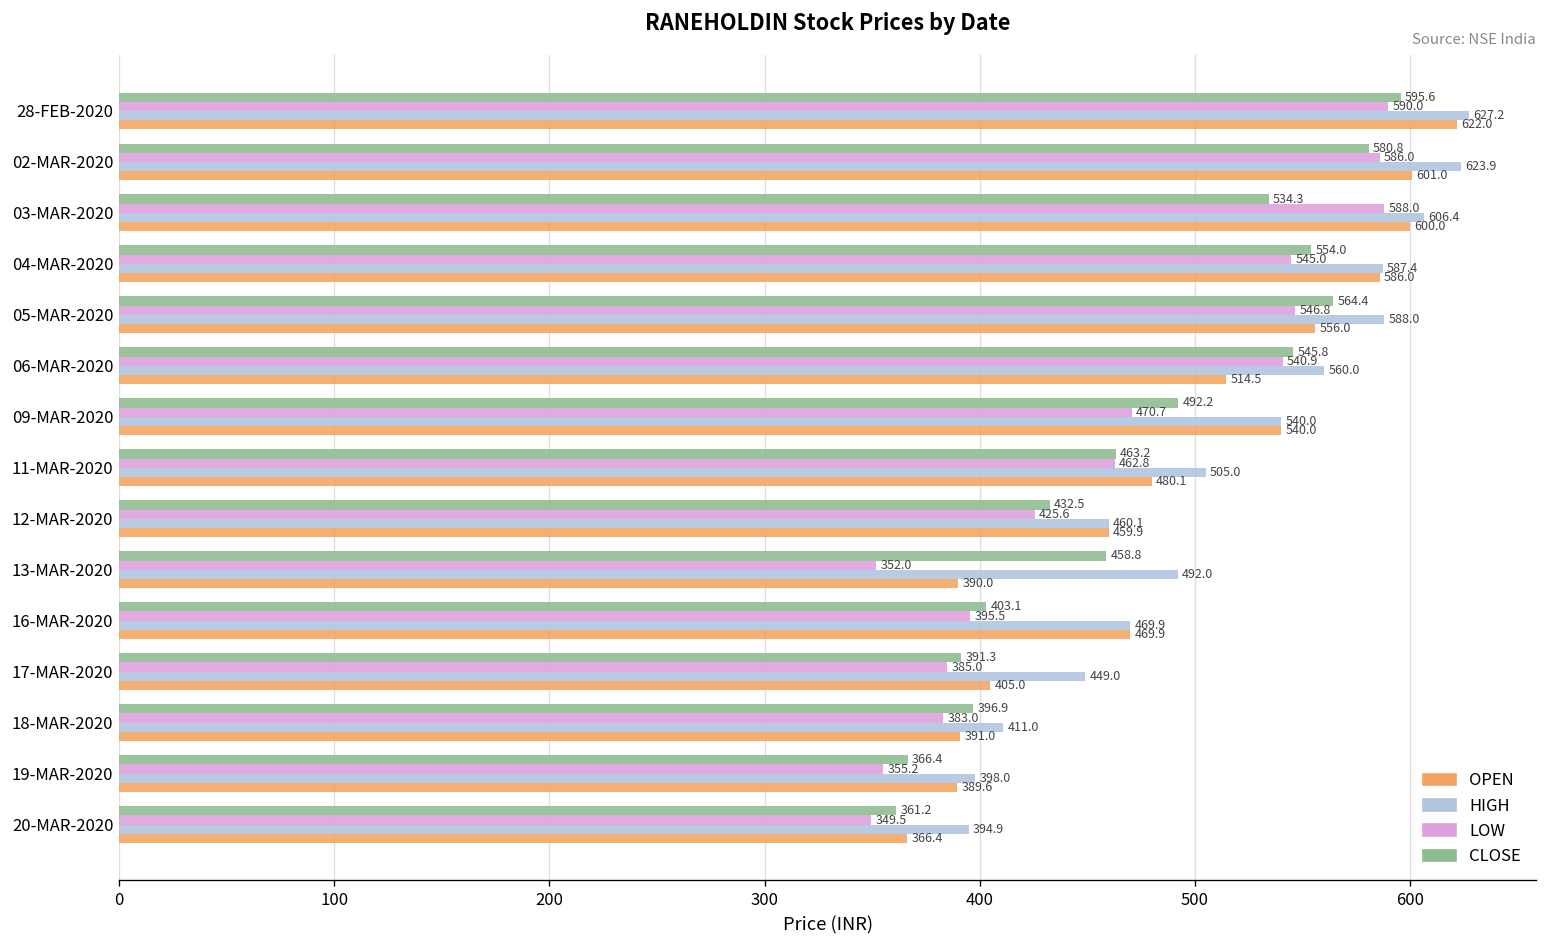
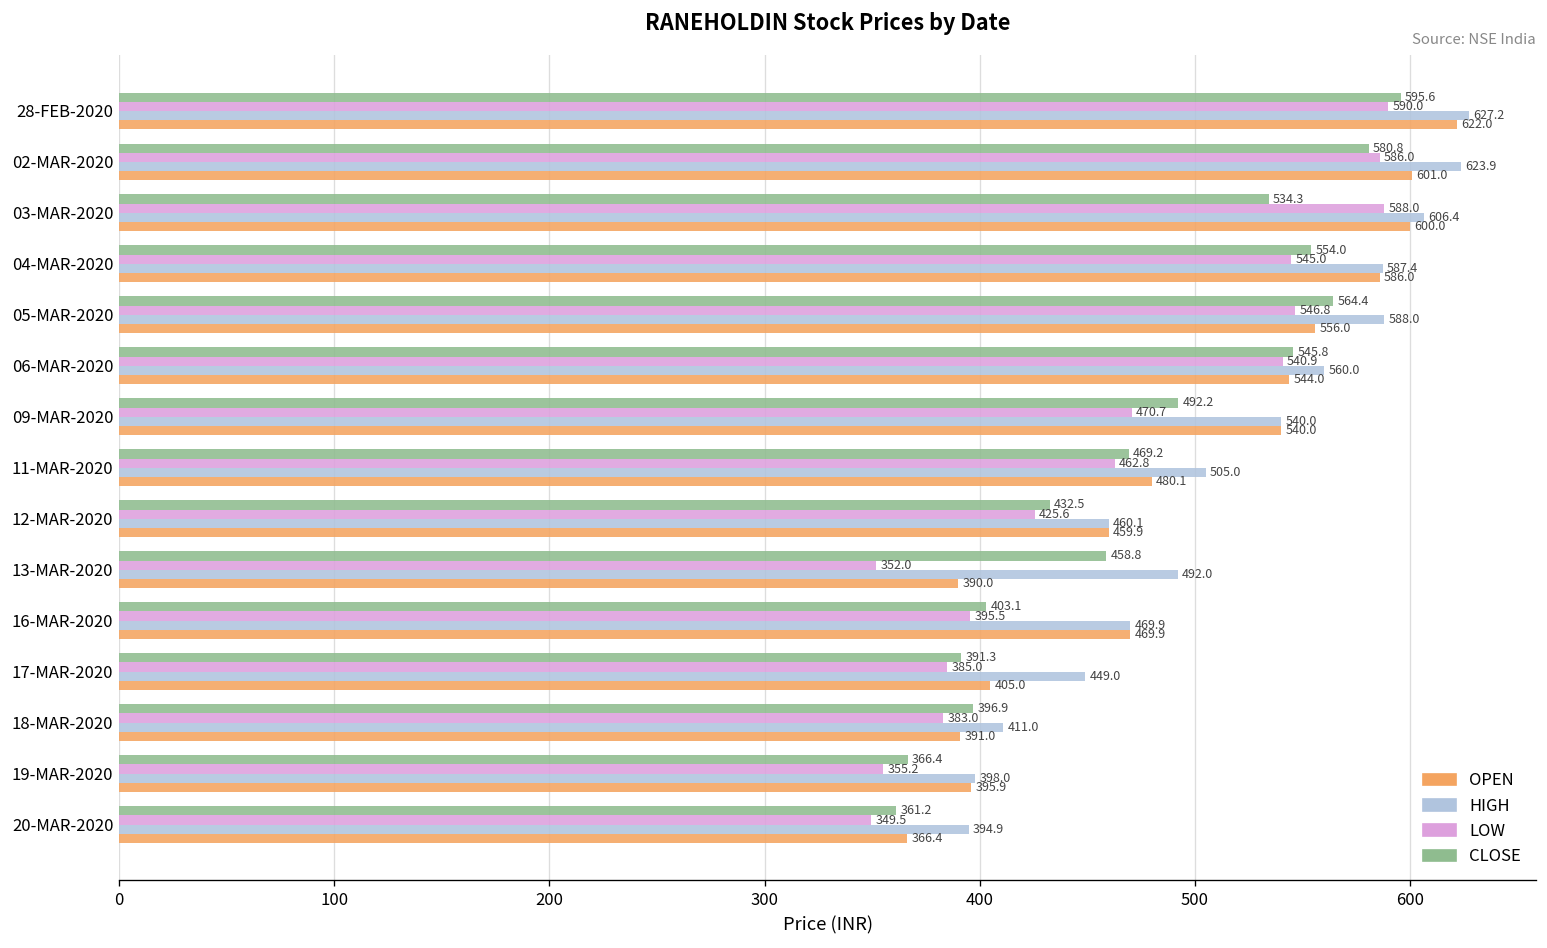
  {
    "OPEN": {
      "28-FEB-2020": 622.0,
      "02-MAR-2020": 601.0,
      "03-MAR-2020": 600.0,
      "05-MAR-2020": 556.0,
-     "06-MAR-2020": 514.5,
+     "06-MAR-2020": 544.0,
      "11-MAR-2020": 480.1,
      "13-MAR-2020": 390.0,
      "17-MAR-2020": 405.0,
      "18-MAR-2020": 391.0,
-     "19-MAR-2020": 389.6,
+     "19-MAR-2020": 395.9,
      "20-MAR-2020": 366.4
    },
    "CLOSE": {
      "28-FEB-2020": 595.6,
      "02-MAR-2020": 580.8,
      "03-MAR-2020": 534.3,
      "04-MAR-2020": 554.0,
      "05-MAR-2020": 564.4,
      "09-MAR-2020": 492.2,
-     "11-MAR-2020": 463.2,
+     "11-MAR-2020": 469.2,
      "12-MAR-2020": 432.5,
      "13-MAR-2020": 458.8,
      "16-MAR-2020": 403.1,
      "17-MAR-2020": 391.3,
      "18-MAR-2020": 396.9,
      "19-MAR-2020": 366.4,
      "20-MAR-2020": 361.2
    }
  }
